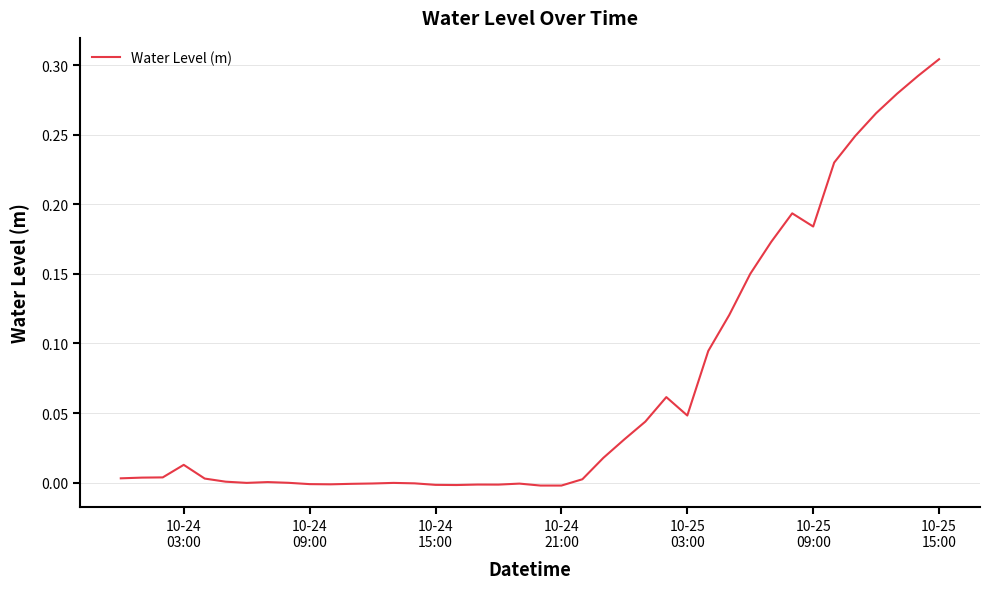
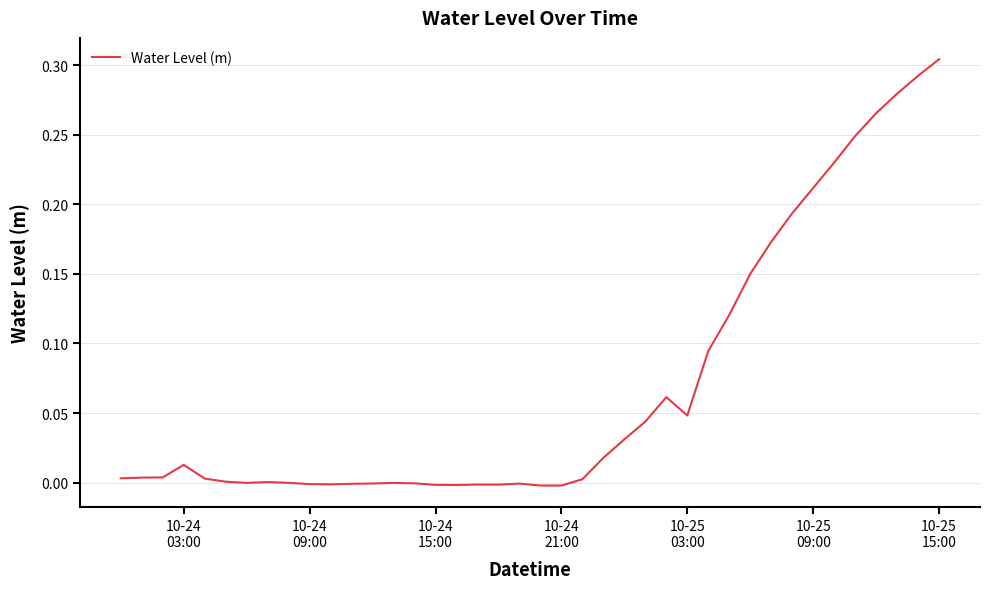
  {
    "10-24 03:00": 0.013,
    "10-24 09:00": -0.001,
    "10-24 15:00": -0.002,
    "10-24 21:00": -0.002,
    "10-25 03:00": 0.048,
-   "10-25 09:00": 0.184,
+   "10-25 09:00": 0.212,
    "10-25 15:00": 0.304
  }
